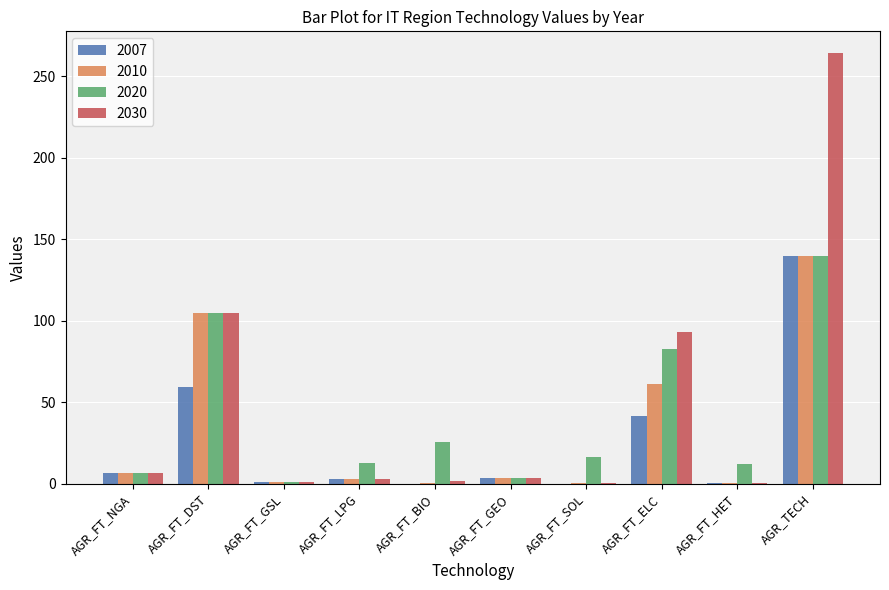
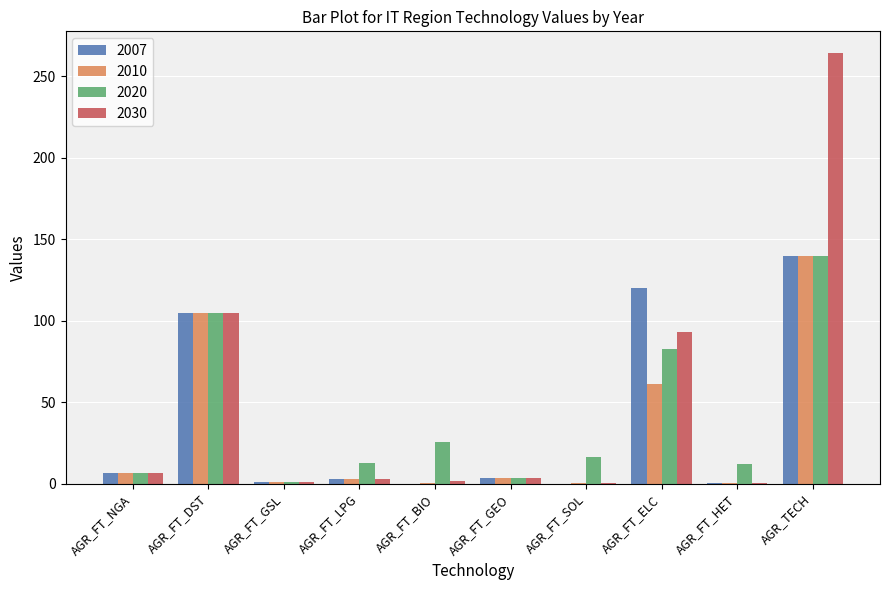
  {
    "2007": {
      "AGR_FT_NGA": 6,
-     "AGR_FT_DST": 59,
+     "AGR_FT_DST": 104,
      "AGR_FT_LPG": 3,
      "AGR_FT_GEO": 3,
-     "AGR_FT_ELC": 41,
+     "AGR_FT_ELC": 120,
      "AGR_TECH": 140
    },
    "2020": {
      "AGR_FT_NGA": 6,
      "AGR_FT_DST": 104,
      "AGR_FT_LPG": 13,
      "AGR_FT_BIO": 26,
      "AGR_FT_GEO": 3,
      "AGR_FT_SOL": 16,
      "AGR_FT_ELC": 83,
      "AGR_FT_HET": 12,
      "AGR_TECH": 140
    }
  }
